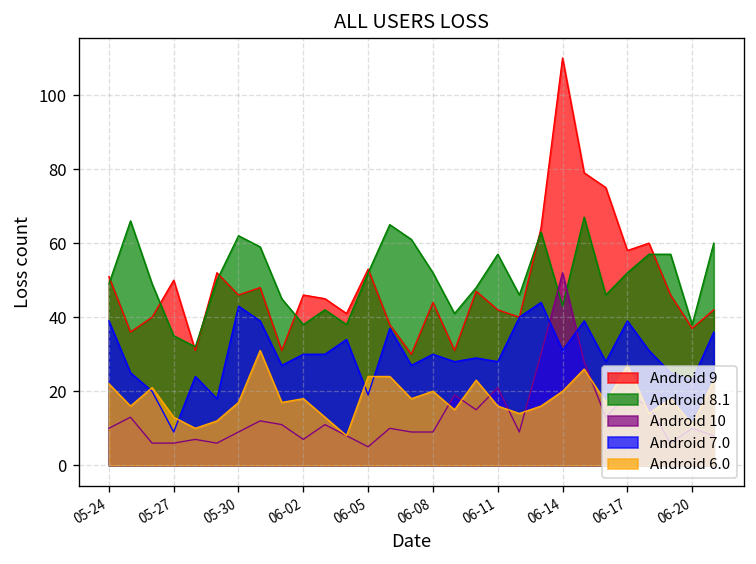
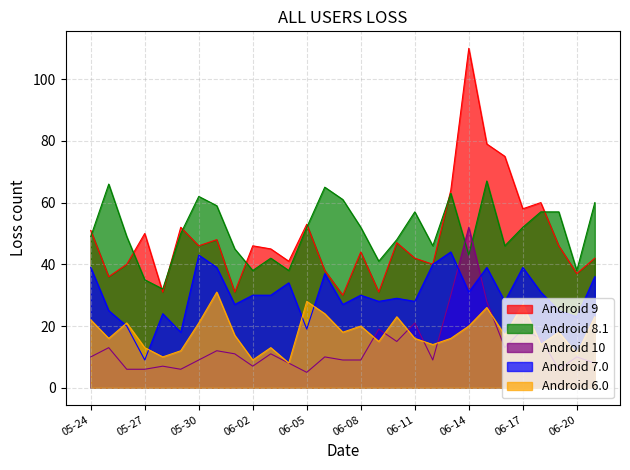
  {
    "Android 9": {
      "05-24": 51,
      "05-27": 50,
      "05-30": 46,
      "06-02": 46,
      "06-05": 53,
      "06-08": 44,
      "06-11": 42,
      "06-14": 110,
      "06-17": 58,
      "06-20": 37
    },
    "Android 8.1": {
      "05-24": 49,
      "05-27": 35,
      "05-30": 62,
      "06-02": 38,
      "06-05": 52,
      "06-08": 52,
      "06-11": 57,
      "06-14": 43,
      "06-17": 52,
      "06-20": 38
    },
    "Android 10": {
      "05-24": 10,
      "05-27": 6,
      "05-30": 9,
      "06-02": 7,
      "06-05": 5,
      "06-08": 9,
      "06-11": 21,
      "06-14": 52
    },
    "Android 7.0": {
      "05-24": 39,
      "05-27": 9,
      "05-30": 43,
      "06-02": 30,
      "06-05": 19,
      "06-08": 30,
      "06-11": 28,
      "06-14": 31,
      "06-17": 39
    },
    "Android 6.0": {
      "05-24": 22,
      "05-27": 13,
-     "05-30": 17,
-     "06-02": 18,
-     "06-05": 24,
+     "05-30": 21,
+     "06-02": 9,
+     "06-05": 28,
      "06-08": 20,
      "06-11": 16,
      "06-14": 20
    }
  }
